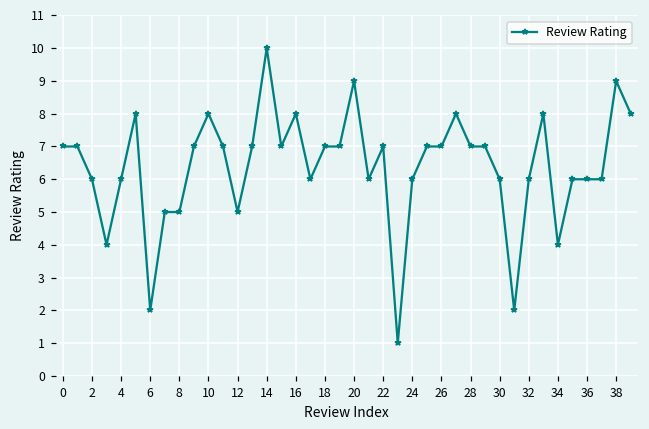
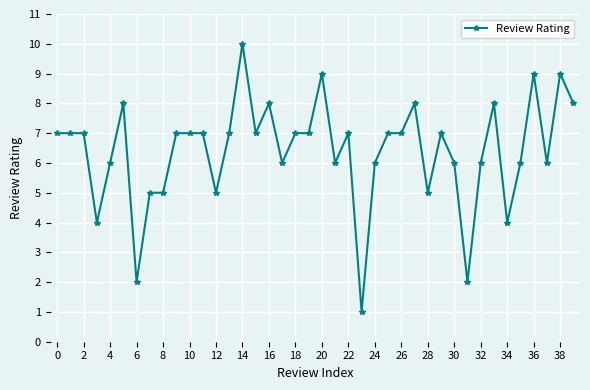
  {
    "0": 7,
-   "2": 6,
+   "2": 7,
    "4": 6,
    "6": 2,
    "8": 5,
-   "10": 8,
+   "10": 7,
    "12": 5,
    "14": 10,
    "16": 8,
    "18": 7,
    "20": 9,
    "22": 7,
    "24": 6,
    "26": 7,
-   "28": 7,
+   "28": 5,
    "30": 6,
    "32": 6,
    "34": 4,
-   "36": 6,
+   "36": 9,
    "38": 9
  }
